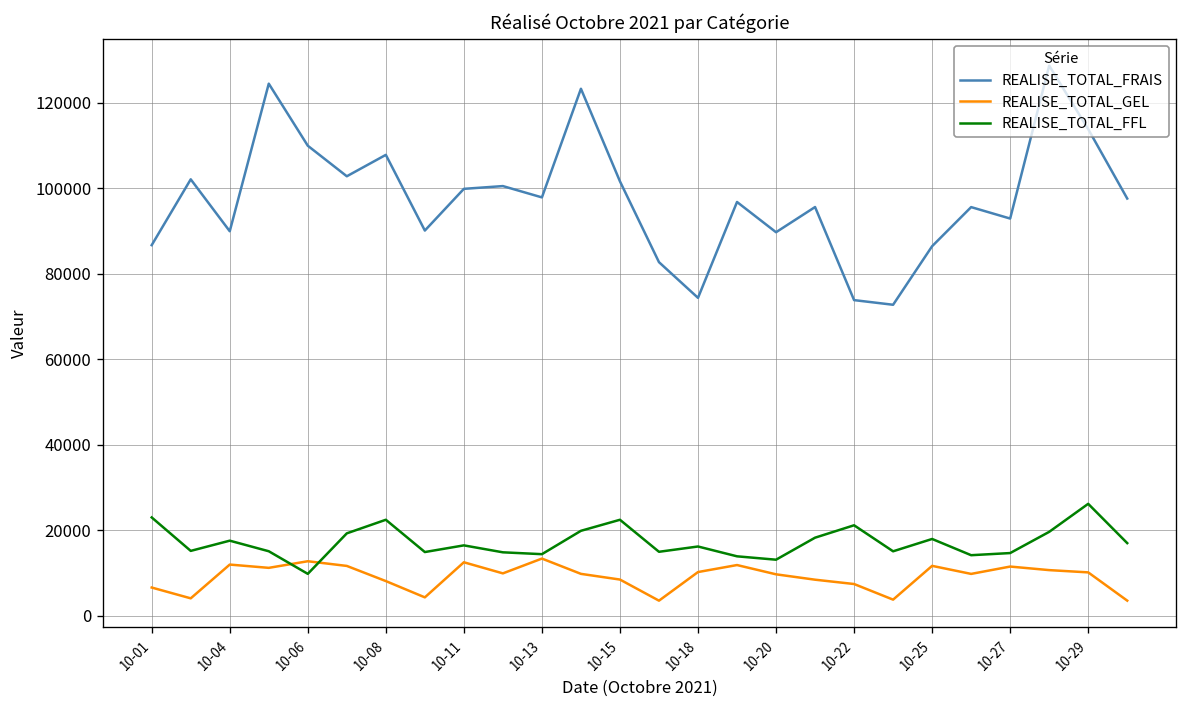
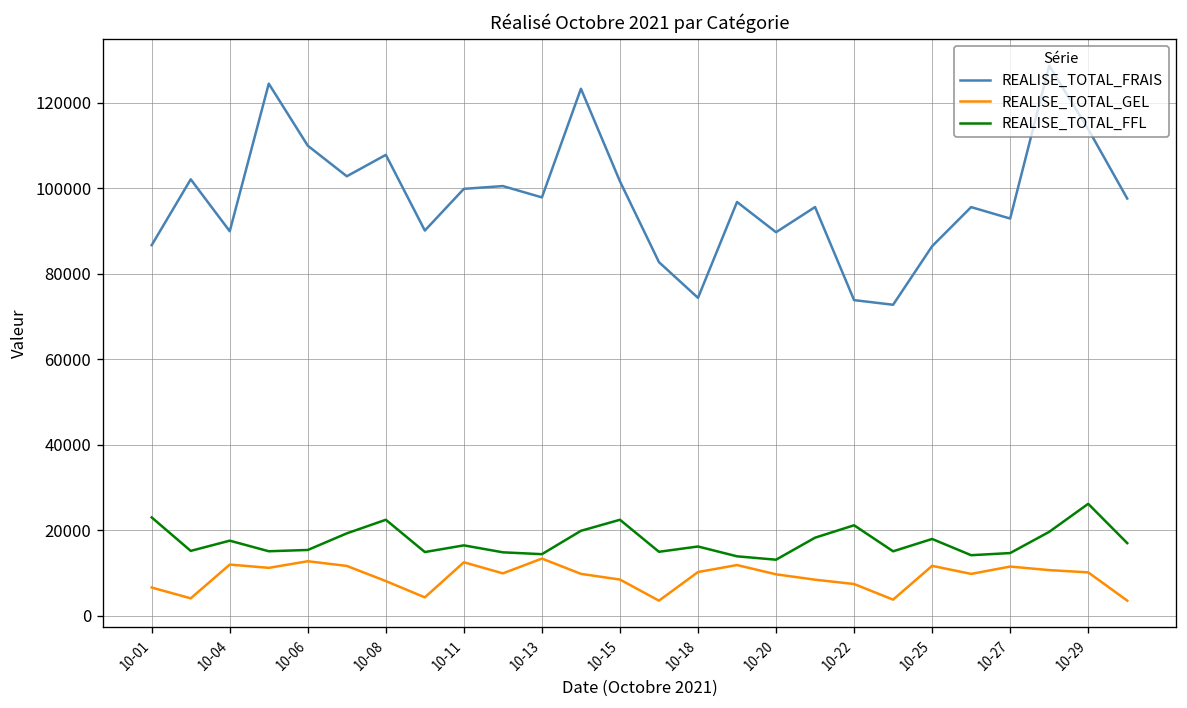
  {
    "REALISE_TOTAL_FRAIS": {
      "10-01": 87000,
      "10-04": 90000,
      "10-06": 110000,
      "10-08": 108000,
      "10-11": 100000,
      "10-13": 98000,
      "10-15": 102000,
      "10-18": 74000,
      "10-20": 90000,
      "10-22": 74000,
      "10-25": 86000,
      "10-27": 93000
    },
    "REALISE_TOTAL_GEL": {
      "10-01": 7000,
      "10-04": 12000,
      "10-06": 13000,
      "10-08": 8000,
      "10-11": 13000,
      "10-13": 13000,
      "10-15": 9000,
      "10-18": 10000,
      "10-20": 10000,
      "10-22": 7000,
      "10-25": 12000,
      "10-27": 12000,
      "10-29": 10000
    },
    "REALISE_TOTAL_FFL": {
      "10-01": 23000,
      "10-04": 18000,
-     "10-06": 10000,
+     "10-06": 15000,
      "10-08": 22000,
      "10-11": 16000,
      "10-13": 14000,
      "10-15": 22000,
      "10-18": 16000,
      "10-20": 13000,
      "10-22": 21000,
      "10-25": 18000,
      "10-27": 15000,
      "10-29": 26000
    }
  }
